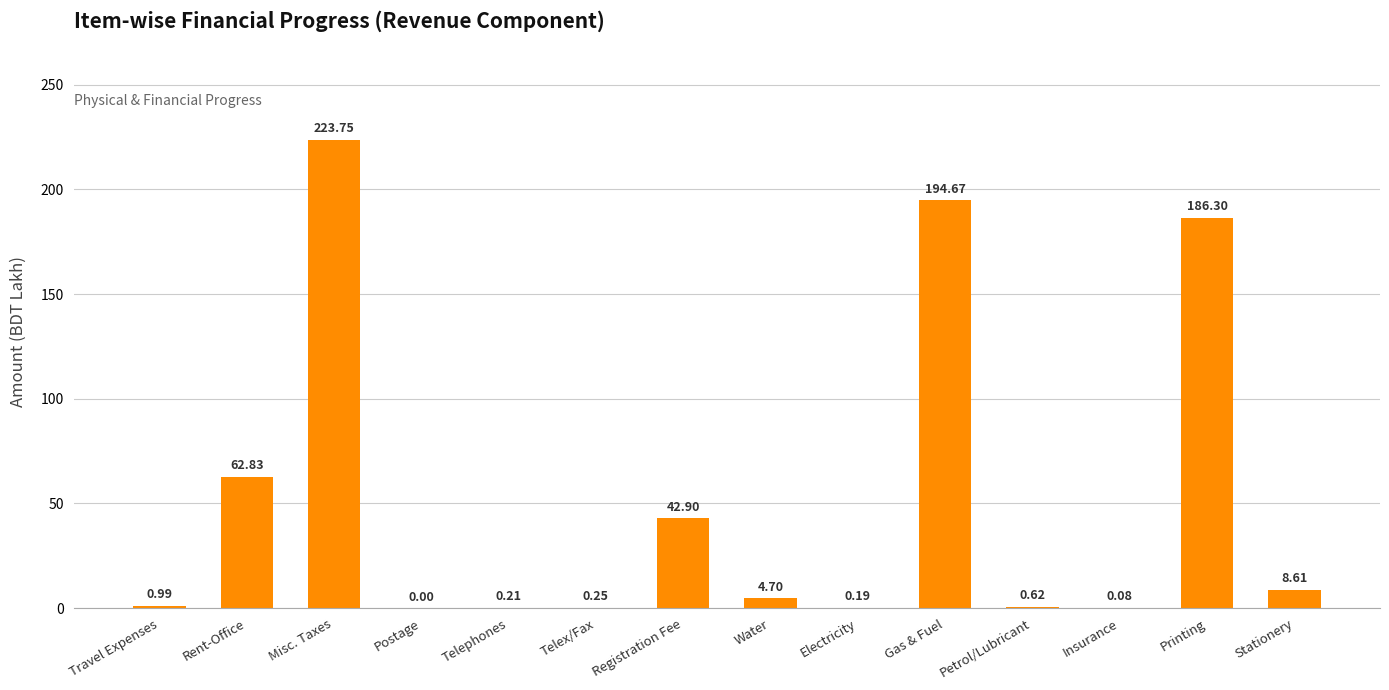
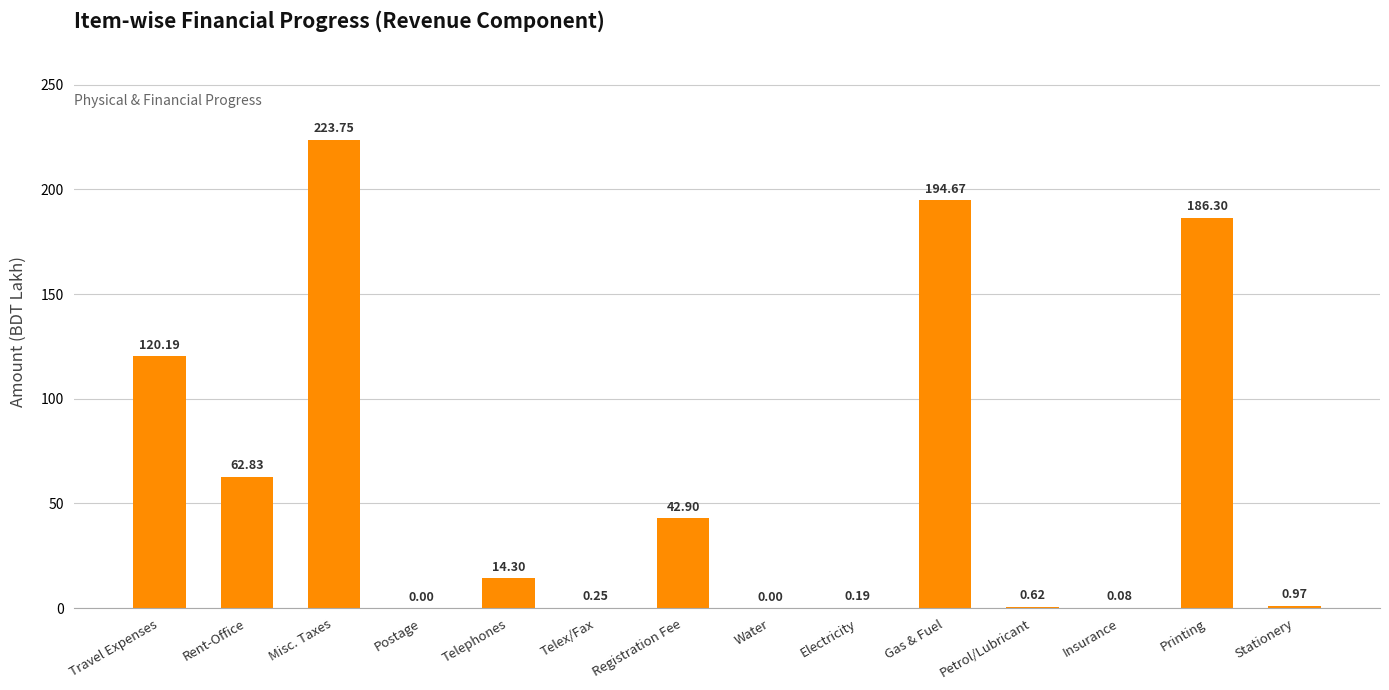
  {
-   "Travel Expenses": 0.99,
+   "Travel Expenses": 120.19,
    "Rent-Office": 62.83,
    "Misc. Taxes": 223.75,
    "Postage": 0.00,
-   "Telephones": 0.21,
+   "Telephones": 14.30,
    "Telex/Fax": 0.25,
    "Registration Fee": 42.90,
-   "Water": 4.70,
+   "Water": 0.00,
    "Electricity": 0.19,
    "Gas & Fuel": 194.67,
    "Petrol/Lubricant": 0.62,
    "Insurance": 0.08,
    "Printing": 186.30,
-   "Stationery": 8.61
+   "Stationery": 0.97
  }
